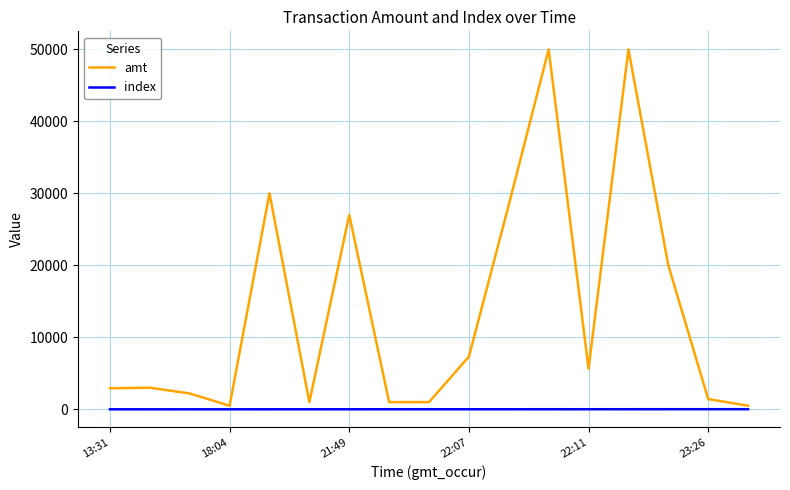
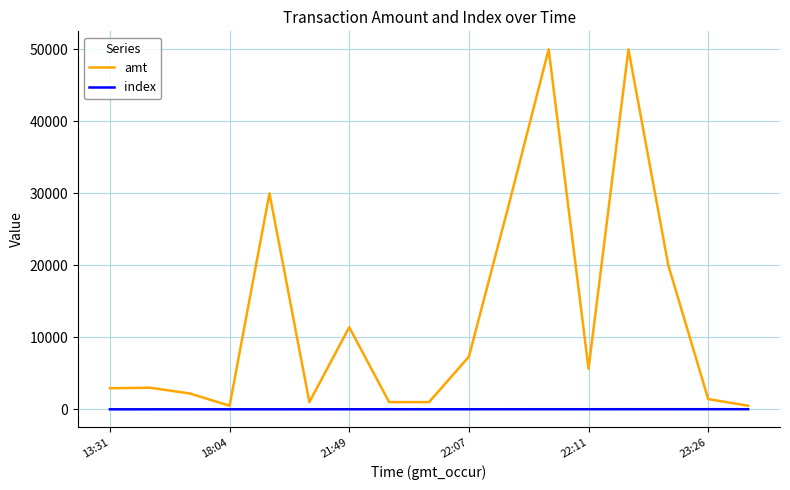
  {
    "amt": {
      "13:31": 3000,
      "18:04": 1000,
-     "21:49": 27000,
+     "21:49": 11000,
      "22:07": 7000,
      "22:11": 6000,
      "23:26": 1000
    },
    "index": {
      "13:31": 0,
      "18:04": 0,
      "21:49": 0,
      "22:07": 0,
      "22:11": 0,
      "23:26": 0
    }
  }
